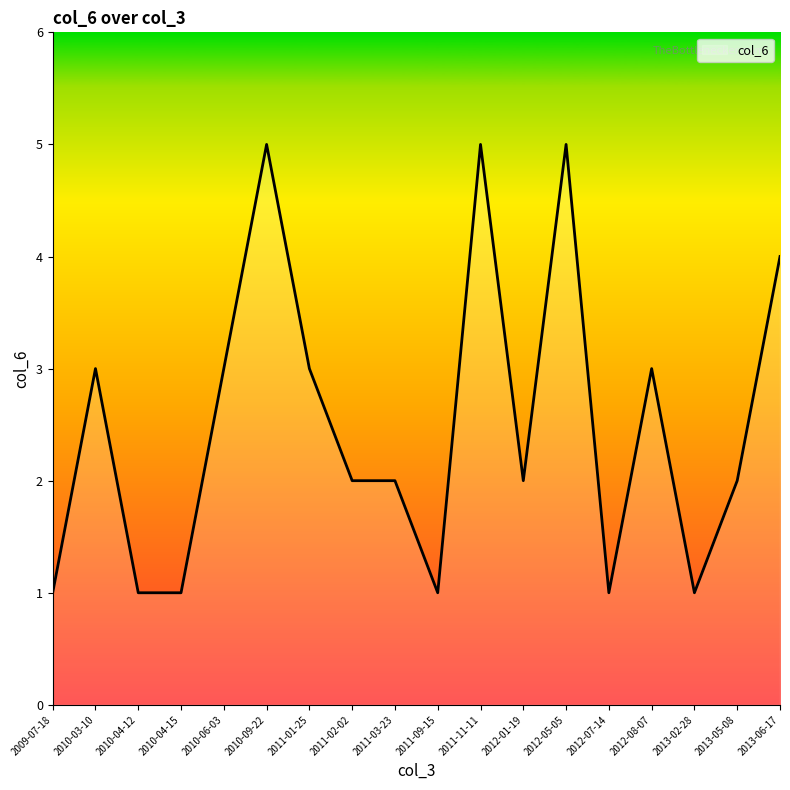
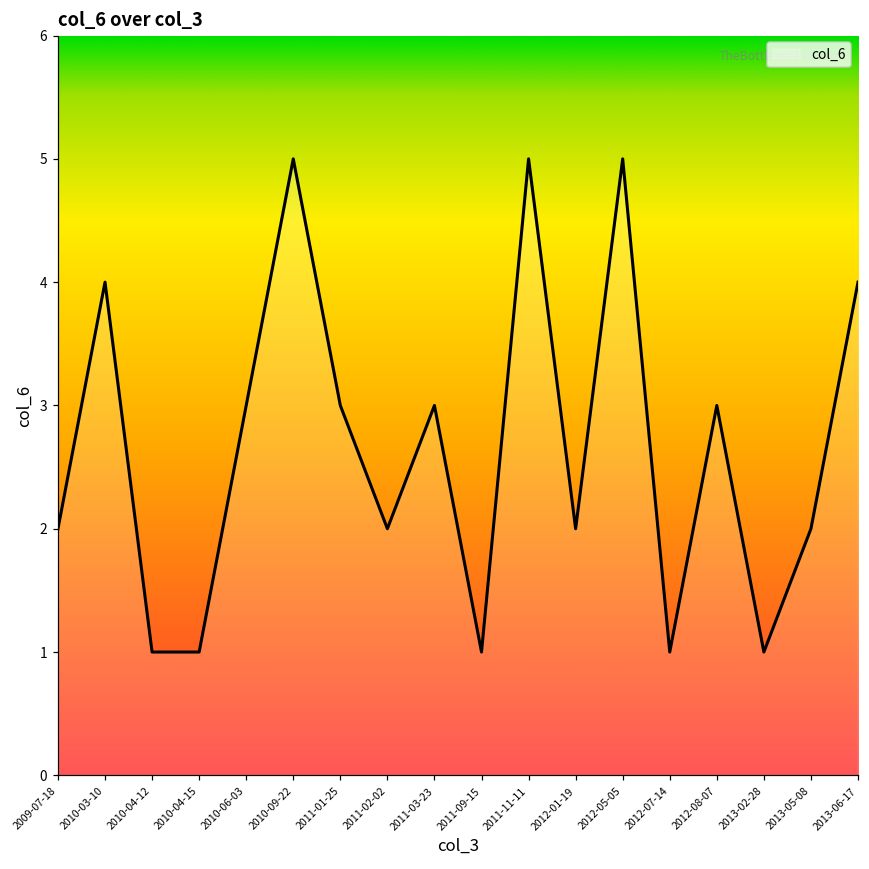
  {
-   "2009-07-18": 1,
-   "2010-03-10": 3,
+   "2009-07-18": 2,
+   "2010-03-10": 4,
    "2010-04-12": 1,
    "2010-04-15": 1,
    "2010-06-03": 3,
    "2010-09-22": 5,
    "2011-01-25": 3,
    "2011-02-02": 2,
-   "2011-03-23": 2,
+   "2011-03-23": 3,
    "2011-09-15": 1,
    "2011-11-11": 5,
    "2012-01-19": 2,
    "2012-05-05": 5,
    "2012-07-14": 1,
    "2012-08-07": 3,
    "2013-02-28": 1,
    "2013-05-08": 2,
    "2013-06-17": 4
  }
